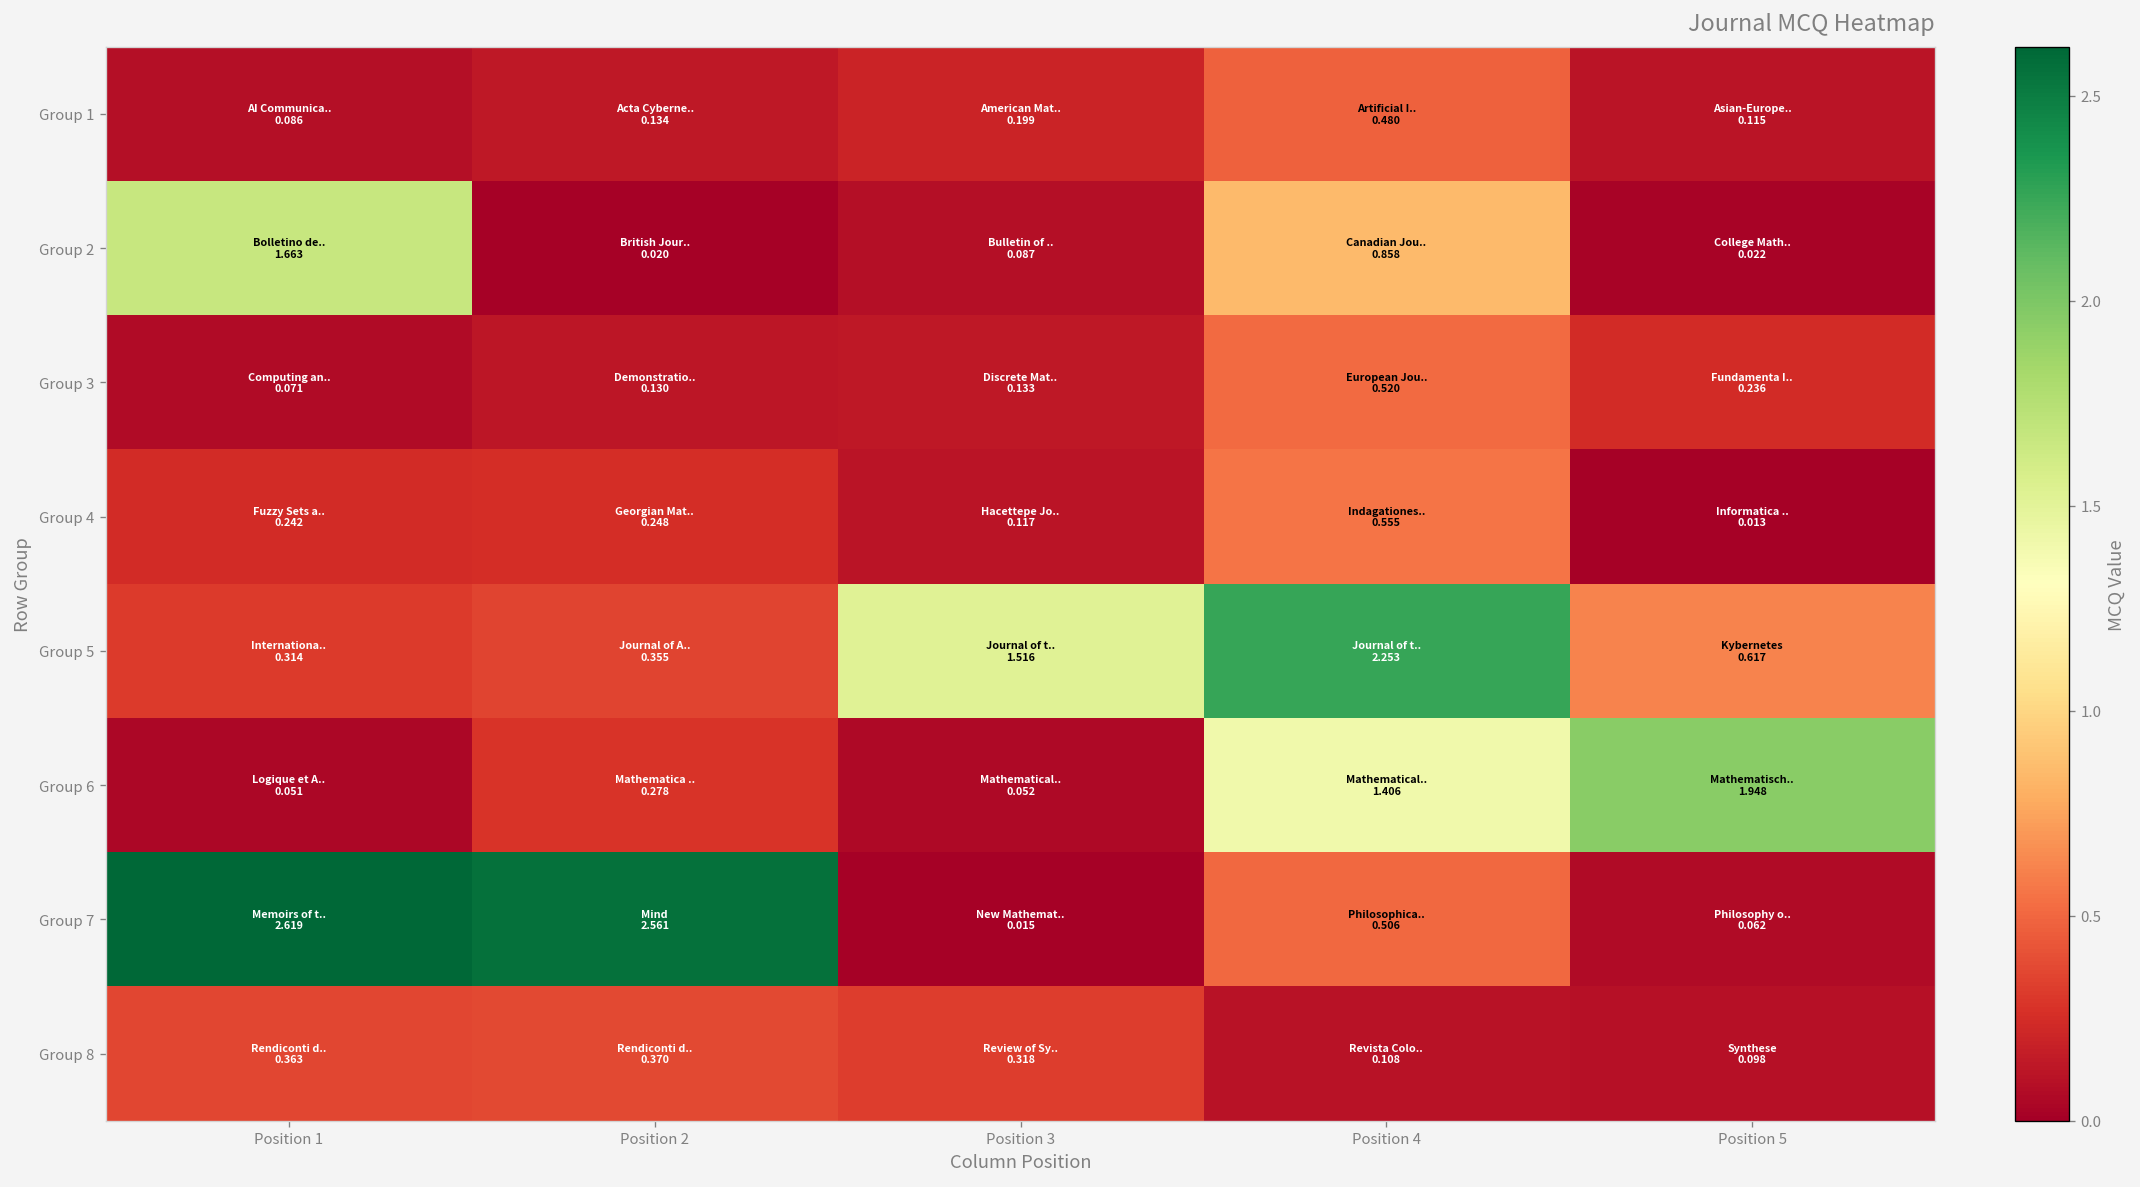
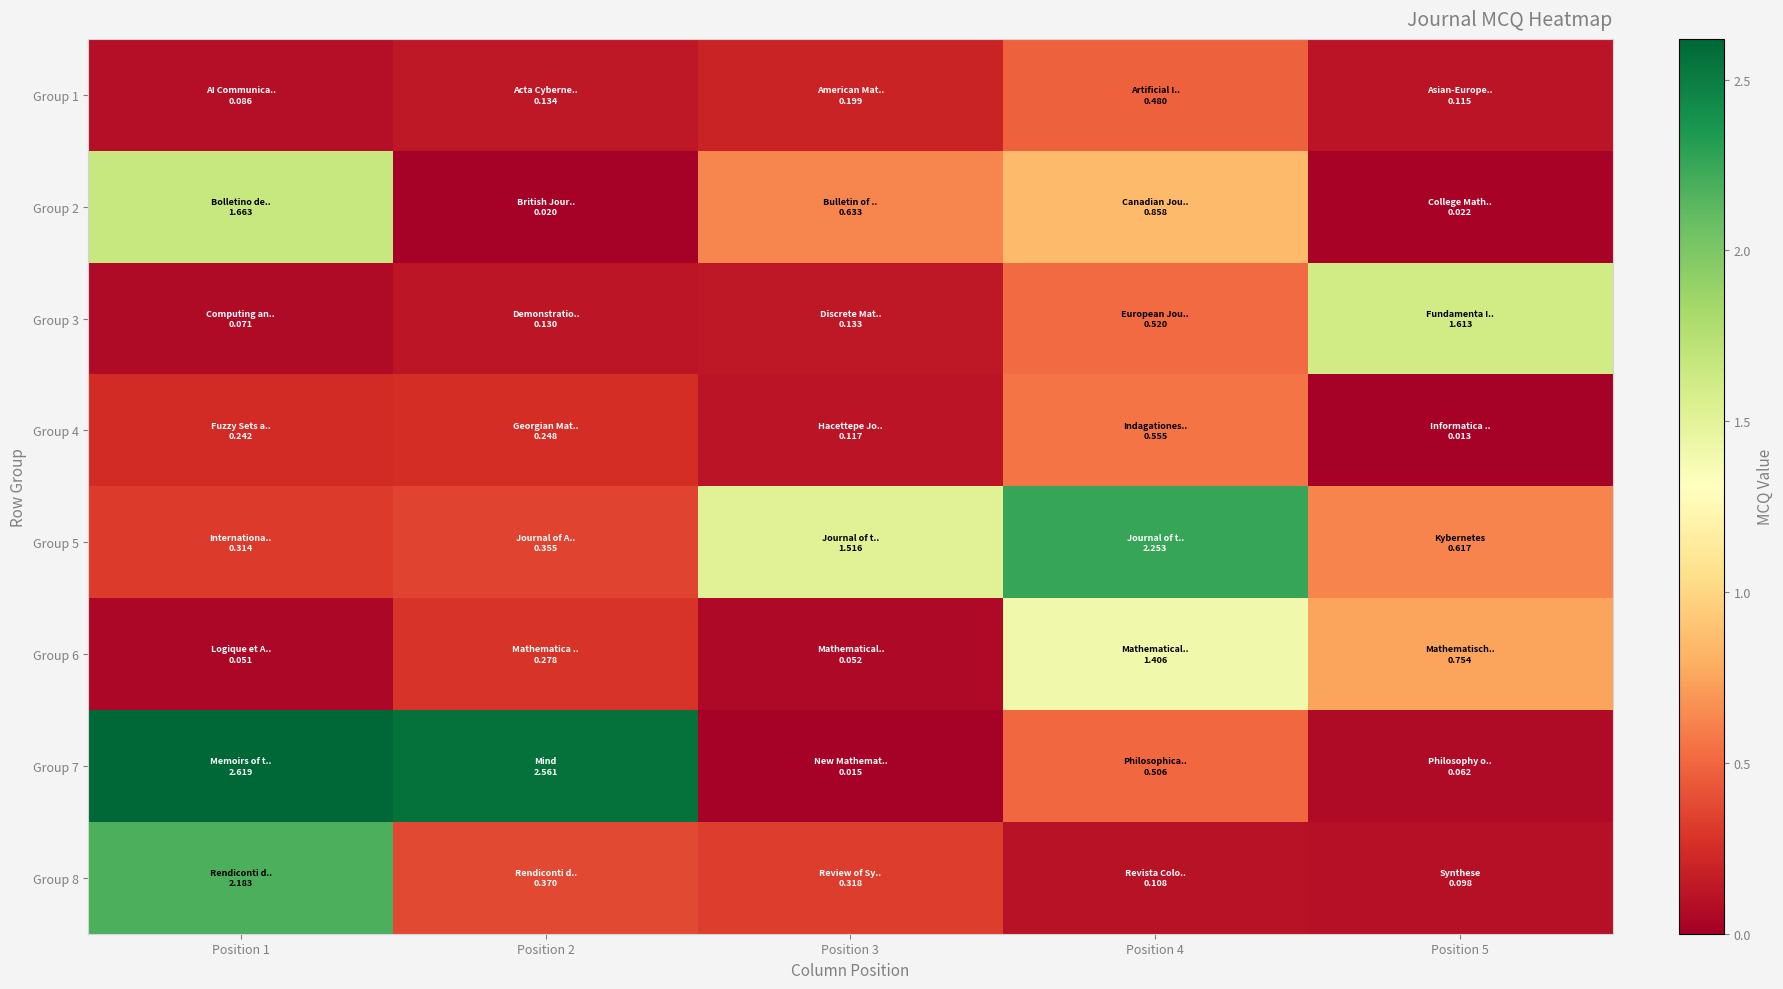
  {
    "Group 1": {
      "Position 1": 0.086,
      "Position 2": 0.134,
      "Position 3": 0.199,
      "Position 4": 0.480,
      "Position 5": 0.115
    },
    "Group 2": {
      "Position 1": 1.663,
      "Position 2": 0.020,
-     "Position 3": 0.087,
+     "Position 3": 0.633,
      "Position 4": 0.858,
      "Position 5": 0.022
    },
    "Group 3": {
      "Position 1": 0.071,
      "Position 2": 0.130,
      "Position 3": 0.133,
      "Position 4": 0.520,
-     "Position 5": 0.236
+     "Position 5": 1.613
    },
    "Group 4": {
      "Position 1": 0.242,
      "Position 2": 0.248,
      "Position 3": 0.117,
      "Position 4": 0.555,
      "Position 5": 0.013
    },
    "Group 5": {
      "Position 1": 0.314,
      "Position 2": 0.355,
      "Position 3": 1.516,
      "Position 4": 2.253,
      "Position 5": 0.617
    },
    "Group 6": {
      "Position 1": 0.051,
      "Position 2": 0.278,
      "Position 3": 0.052,
      "Position 4": 1.406,
-     "Position 5": 1.948
+     "Position 5": 0.754
    },
    "Group 7": {
      "Position 1": 2.619,
      "Position 2": 2.561,
      "Position 3": 0.015,
      "Position 4": 0.506,
      "Position 5": 0.062
    },
    "Group 8": {
-     "Position 1": 0.363,
+     "Position 1": 2.183,
      "Position 2": 0.370,
      "Position 3": 0.318,
      "Position 4": 0.108,
      "Position 5": 0.098
    }
  }
